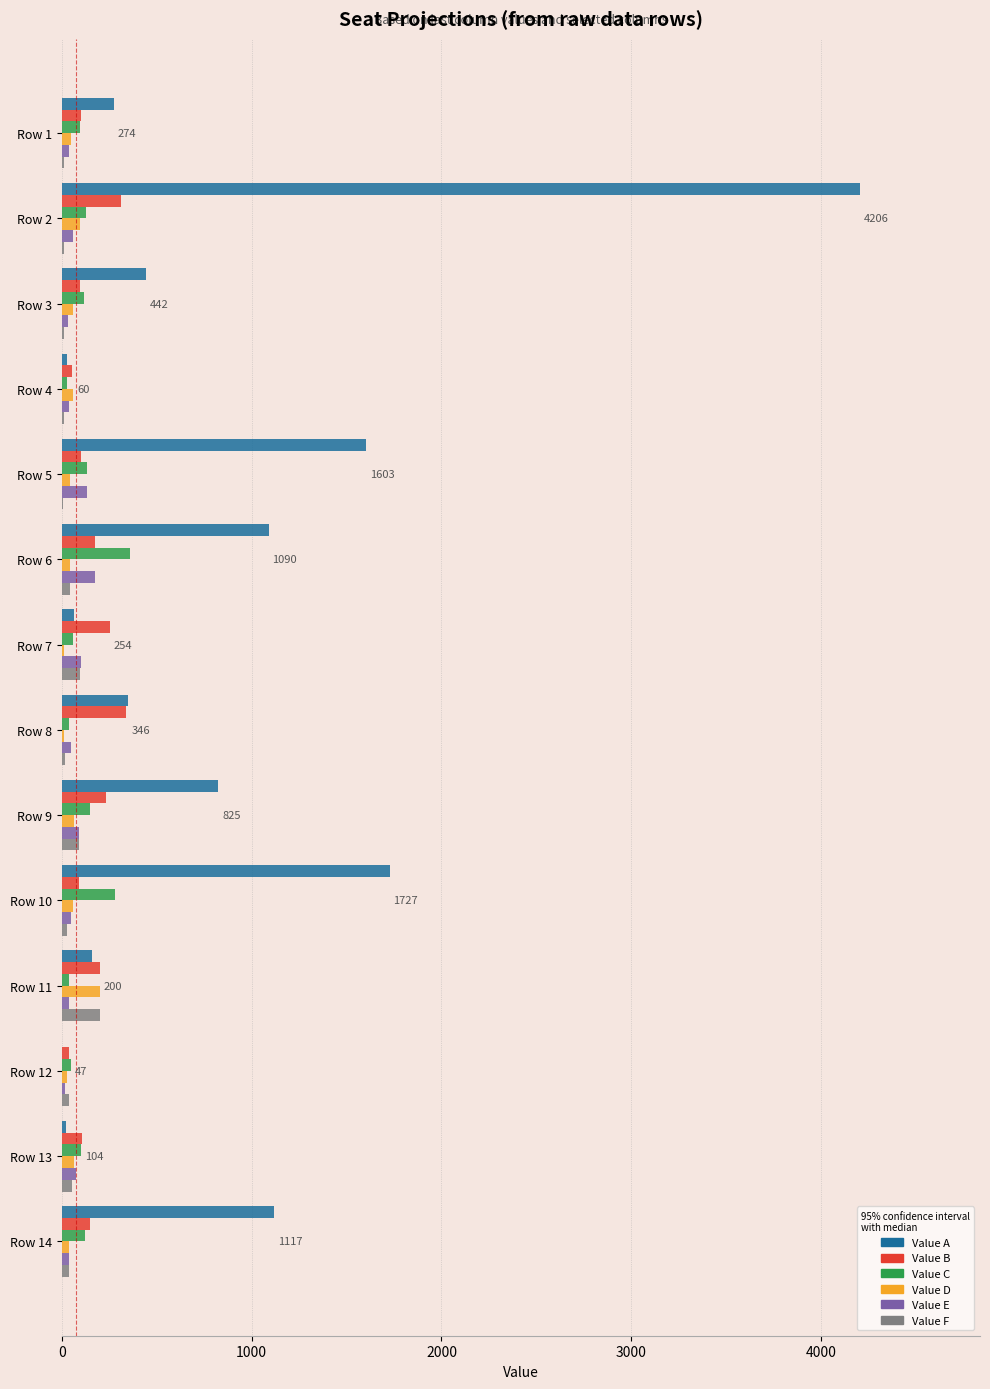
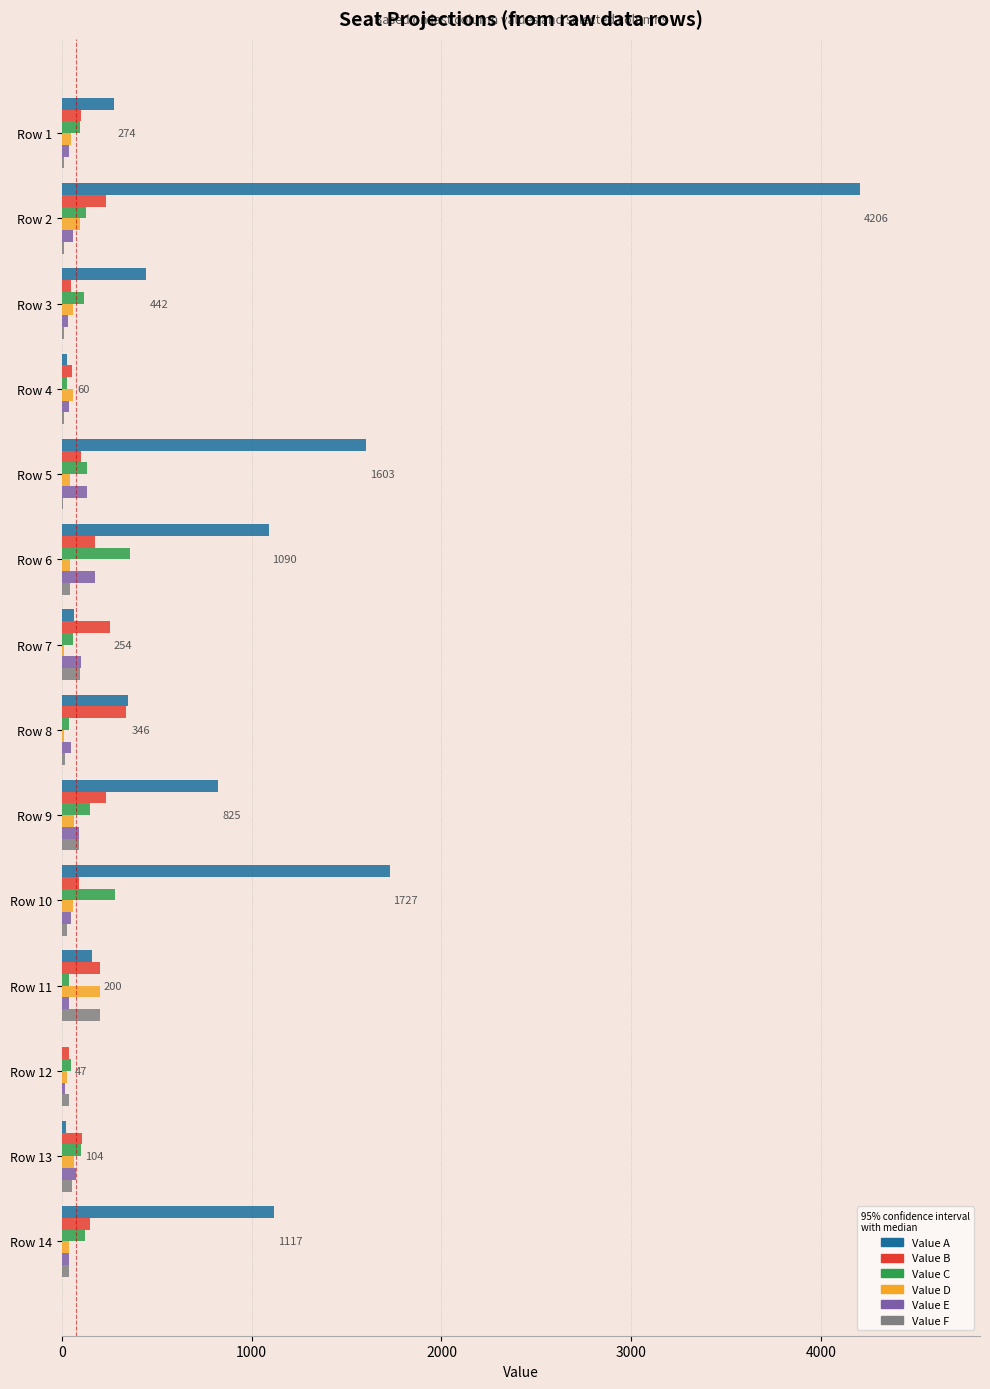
  {
    "Value A": {
      "Row 1": 274,
      "Row 2": 4206,
      "Row 3": 442,
      "Row 5": 1603,
      "Row 6": 1090,
      "Row 8": 346,
      "Row 9": 825,
      "Row 10": 1727,
      "Row 14": 1117
    },
    "Value B": {
      "Row 1": 100,
-     "Row 2": 310,
-     "Row 3": 100,
+     "Row 2": 230,
+     "Row 3": 50,
      "Row 4": 50,
      "Row 5": 100,
      "Row 6": 180,
      "Row 9": 230,
      "Row 10": 90,
      "Row 12": 40,
      "Row 14": 150
    },
    "Value C": {
      "Row 12": 47
    },
    "Value D": {
      "Row 4": 60,
      "Row 11": 200
    }
  }
